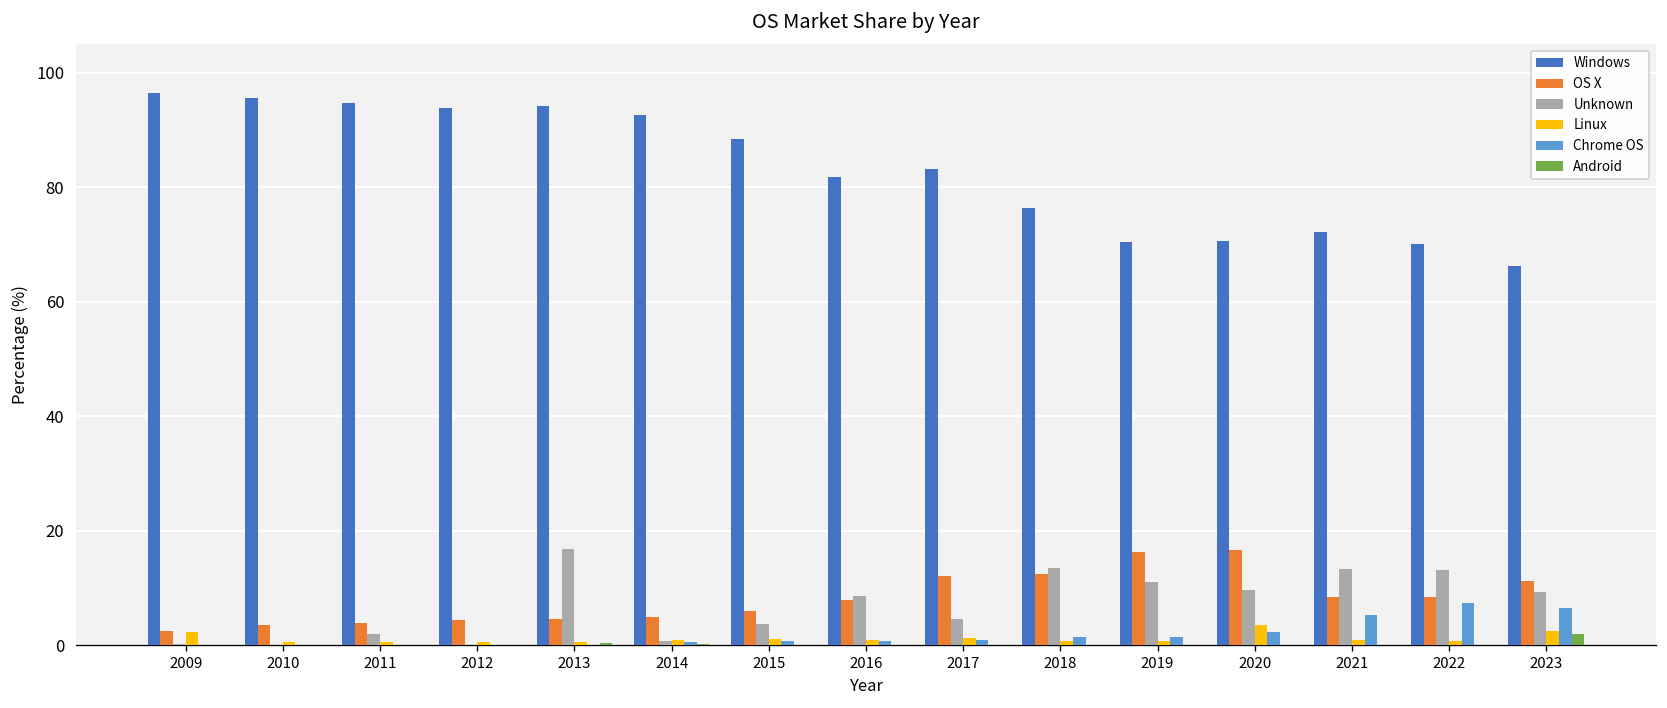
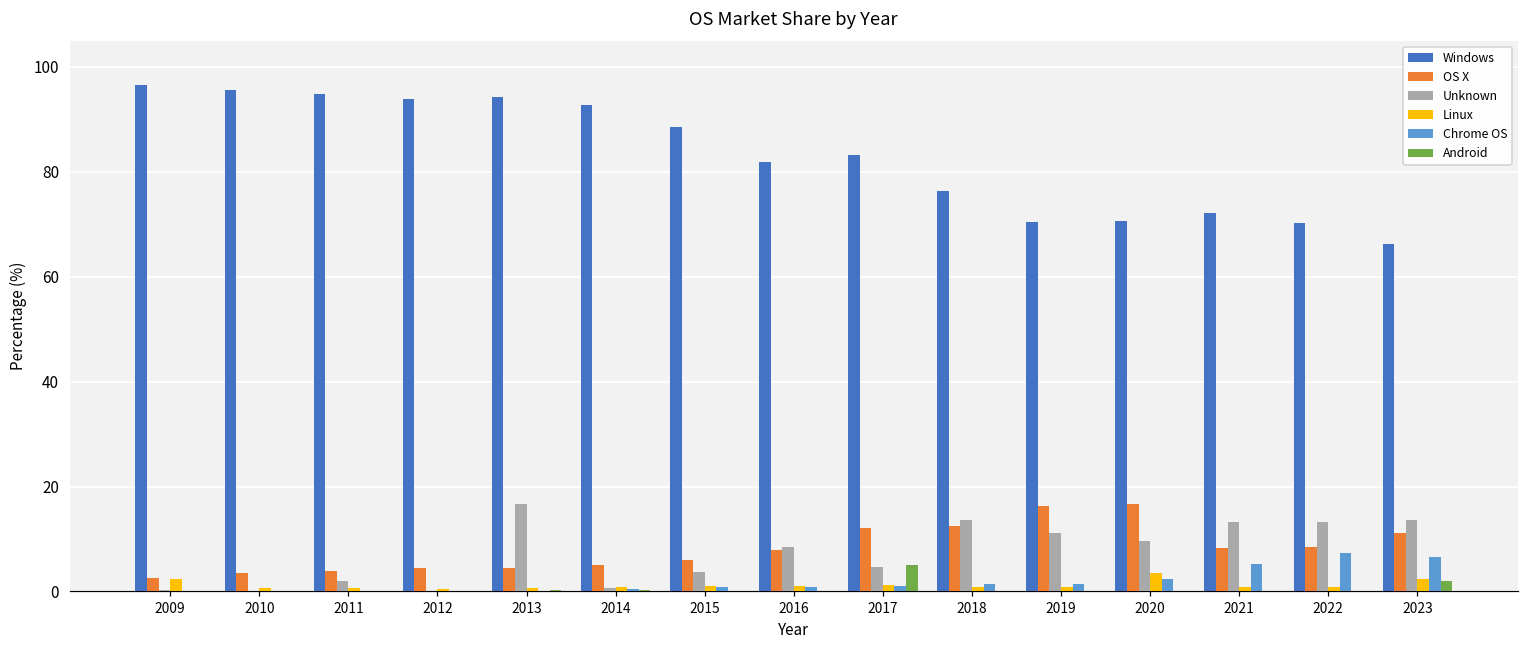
  {
    "OS X": {
      "2009": 3,
      "2010": 4,
      "2011": 4,
      "2012": 4,
      "2013": 5,
      "2014": 5,
      "2015": 6,
      "2016": 8,
      "2017": 12,
      "2018": 13,
      "2019": 16,
      "2020": 17,
      "2021": 8,
      "2022": 8,
      "2023": 11
    },
    "Unknown": {
      "2011": 2,
      "2013": 17,
      "2014": 1,
      "2015": 4,
      "2016": 9,
      "2017": 5,
      "2018": 14,
      "2019": 11,
      "2020": 10,
      "2021": 13,
      "2022": 13,
-     "2023": 9
+     "2023": 14
    },
    "Linux": {
      "2009": 2,
      "2010": 1,
      "2011": 1,
      "2012": 1,
      "2013": 1,
      "2014": 1,
      "2015": 1,
      "2016": 1,
      "2017": 1,
      "2018": 1,
      "2019": 1,
      "2020": 4,
      "2021": 1,
      "2022": 1,
      "2023": 2
    },
    "Android": {
      "2009": 0,
      "2010": 0,
      "2015": 0,
      "2016": 0,
-     "2017": 0,
+     "2017": 5,
      "2018": 0,
      "2019": 0,
      "2020": 0,
      "2021": 0,
      "2022": 0,
      "2023": 2
    }
  }
